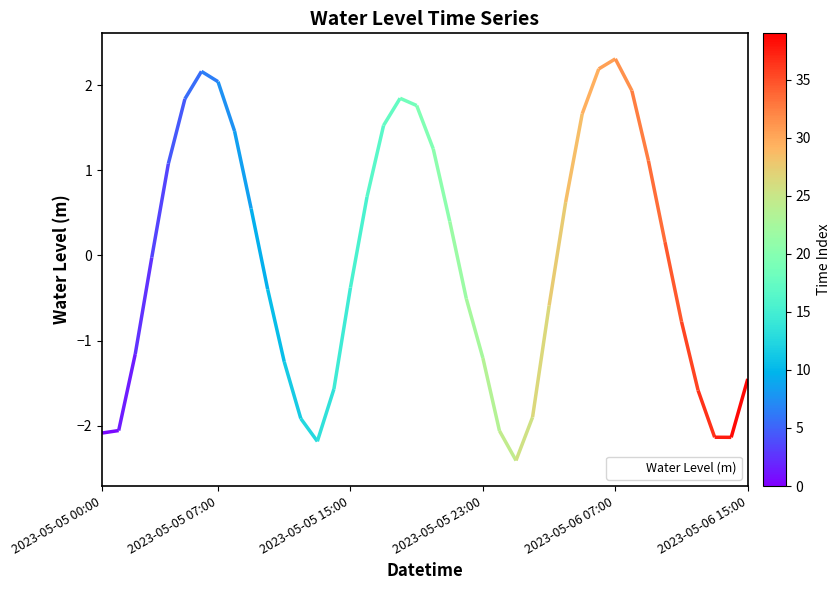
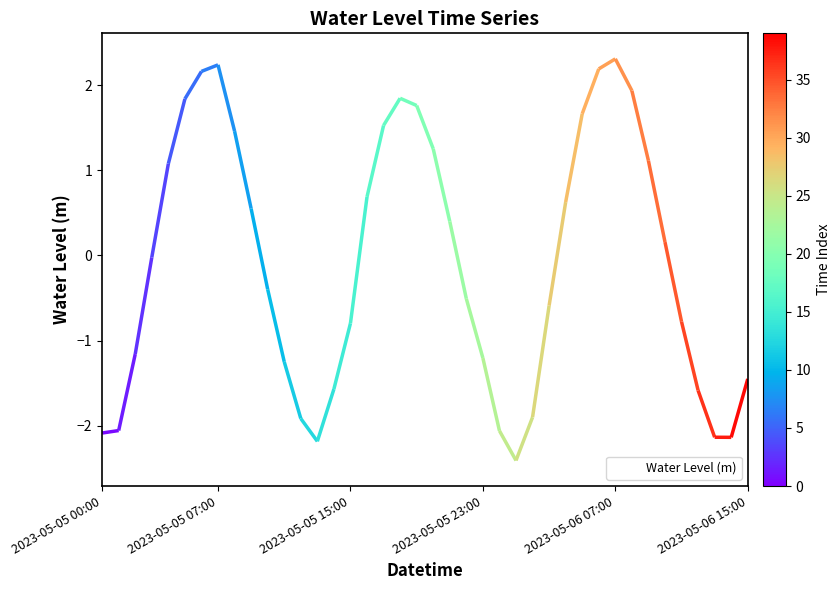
  {
    "2023-05-05 00:00": -2.1,
-   "2023-05-05 07:00": 2.0,
-   "2023-05-05 15:00": -0.4,
+   "2023-05-05 07:00": 2.2,
+   "2023-05-05 15:00": -0.8,
    "2023-05-05 23:00": -1.2,
    "2023-05-06 07:00": 2.3,
    "2023-05-06 15:00": -1.5
  }
